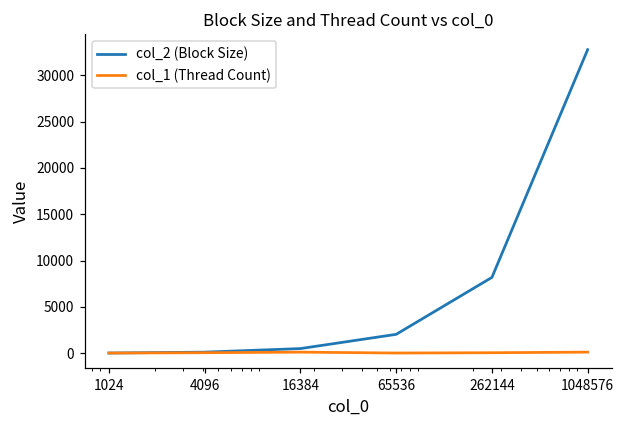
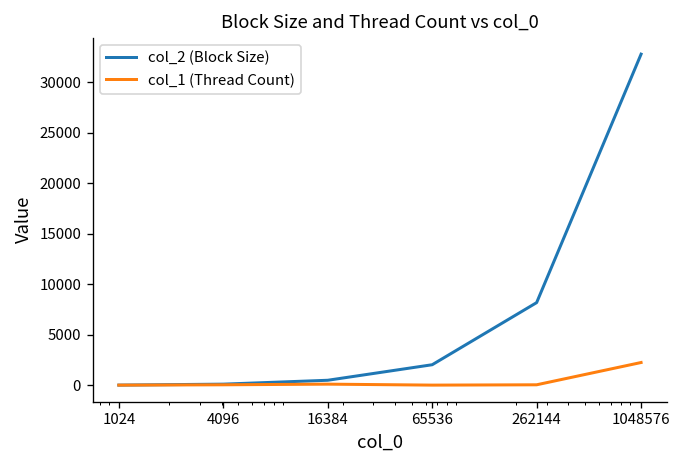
  {
    "col_2 (Block Size)": {
      "16384": 1000,
      "65536": 2000,
      "262144": 8000,
      "1048576": 33000
    },
    "col_1 (Thread Count)": {
      "16384": 0,
      "65536": 0,
      "262144": 0,
-     "1048576": 0
+     "1048576": 2000
    }
  }
